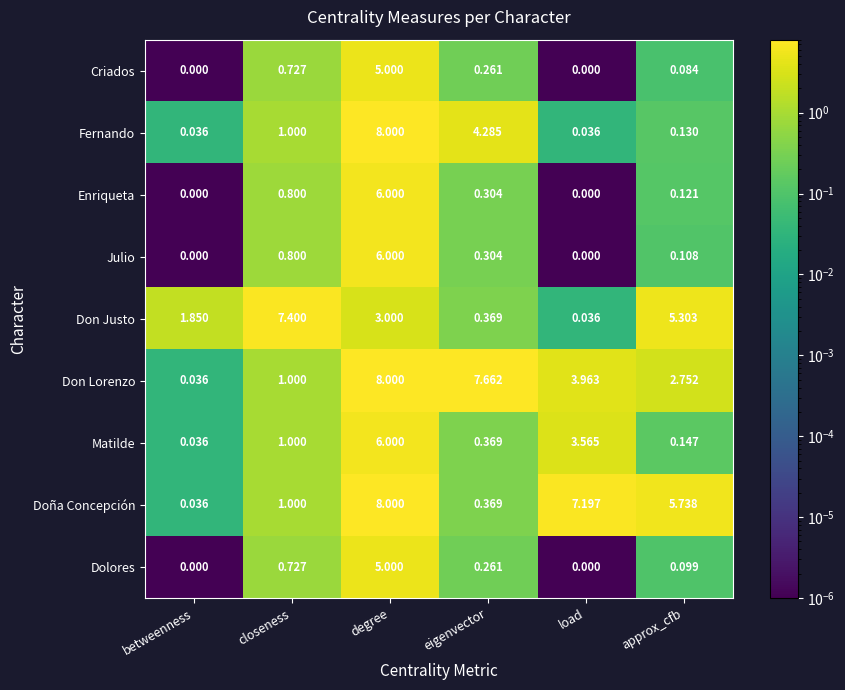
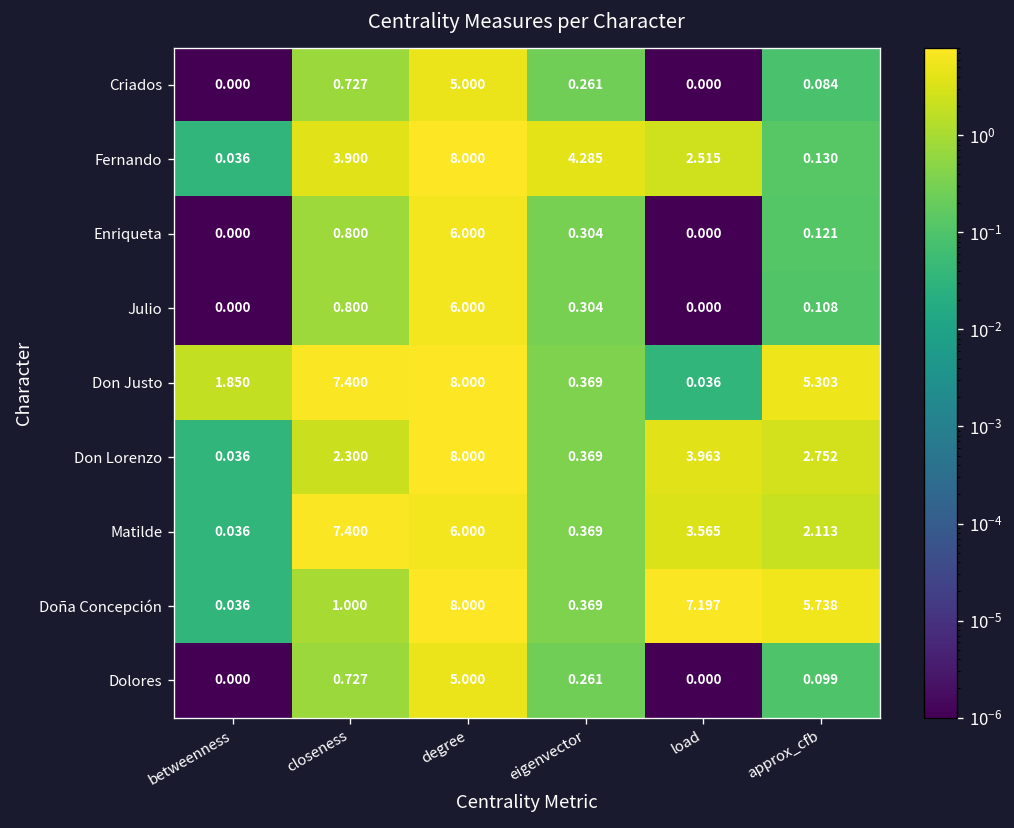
  {
    "Criados": {
      "betweenness": 0.000,
      "closeness": 0.727,
      "degree": 5.000,
      "eigenvector": 0.261,
      "load": 0.000,
      "approx_cfb": 0.084
    },
    "Fernando": {
      "betweenness": 0.036,
-     "closeness": 1.000,
+     "closeness": 3.900,
      "degree": 8.000,
      "eigenvector": 4.285,
-     "load": 0.036,
+     "load": 2.515,
      "approx_cfb": 0.130
    },
    "Enriqueta": {
      "betweenness": 0.000,
      "closeness": 0.800,
      "degree": 6.000,
      "eigenvector": 0.304,
      "load": 0.000,
      "approx_cfb": 0.121
    },
    "Julio": {
      "betweenness": 0.000,
      "closeness": 0.800,
      "degree": 6.000,
      "eigenvector": 0.304,
      "load": 0.000,
      "approx_cfb": 0.108
    },
    "Don Justo": {
      "betweenness": 1.850,
      "closeness": 7.400,
-     "degree": 3.000,
+     "degree": 8.000,
      "eigenvector": 0.369,
      "load": 0.036,
      "approx_cfb": 5.303
    },
    "Don Lorenzo": {
      "betweenness": 0.036,
-     "closeness": 1.000,
+     "closeness": 2.300,
      "degree": 8.000,
-     "eigenvector": 7.662,
+     "eigenvector": 0.369,
      "load": 3.963,
      "approx_cfb": 2.752
    },
    "Matilde": {
      "betweenness": 0.036,
-     "closeness": 1.000,
+     "closeness": 7.400,
      "degree": 6.000,
      "eigenvector": 0.369,
      "load": 3.565,
-     "approx_cfb": 0.147
+     "approx_cfb": 2.113
    },
    "Doña Concepción": {
      "betweenness": 0.036,
      "closeness": 1.000,
      "degree": 8.000,
      "eigenvector": 0.369,
      "load": 7.197,
      "approx_cfb": 5.738
    },
    "Dolores": {
      "betweenness": 0.000,
      "closeness": 0.727,
      "degree": 5.000,
      "eigenvector": 0.261,
      "load": 0.000,
      "approx_cfb": 0.099
    }
  }
